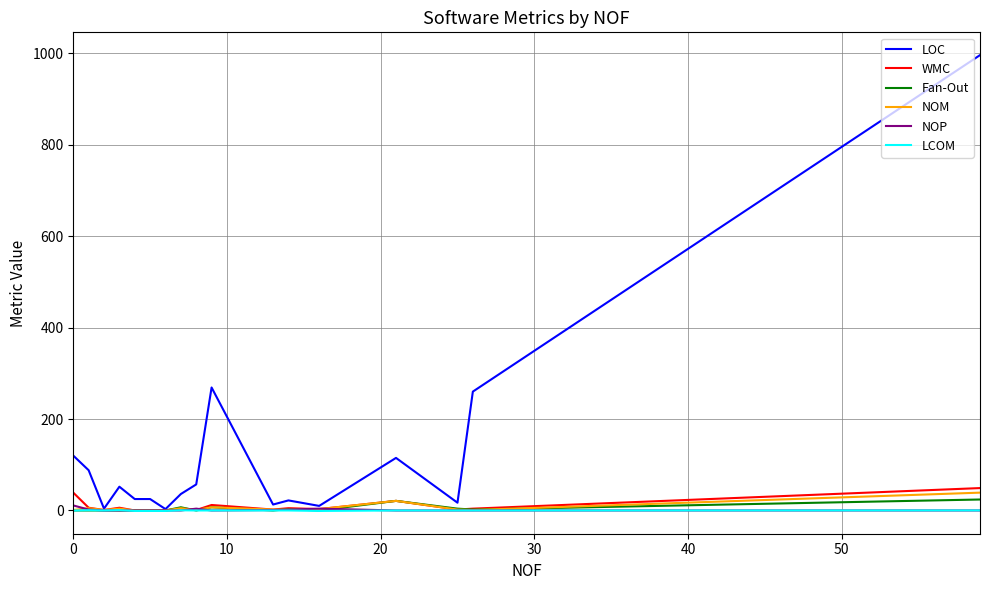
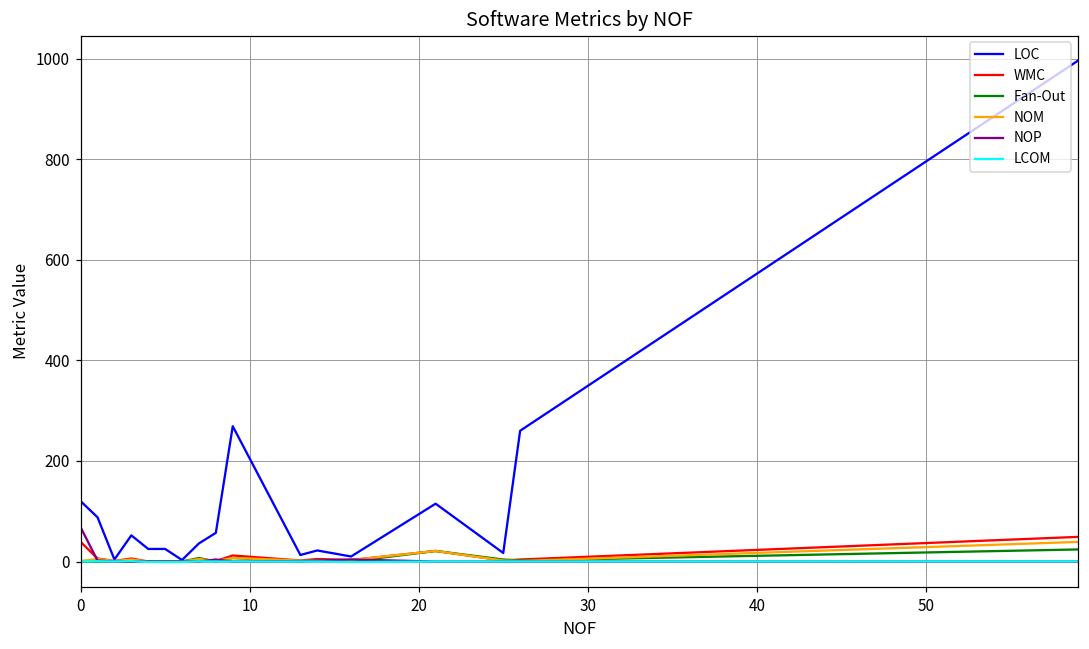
  {
    "LOC": {
      "0": 120
    },
    "WMC": {
      "0": 40
    },
    "NOP": {
-     "0": 10
+     "0": 70
    }
  }
